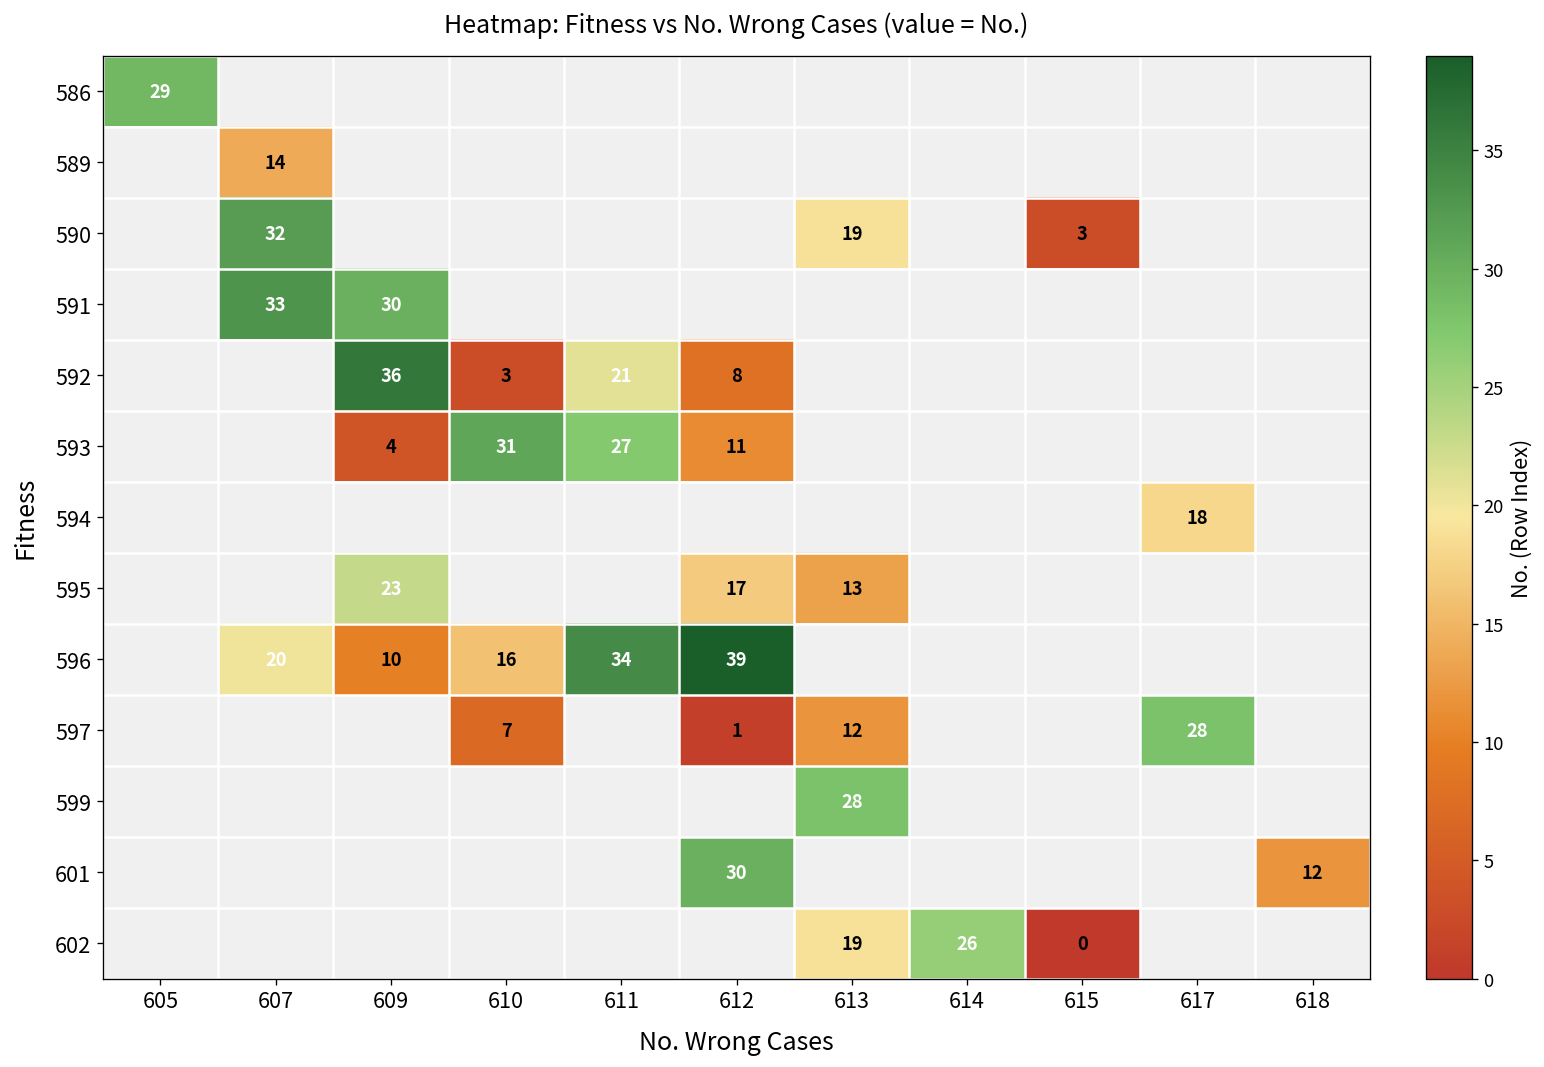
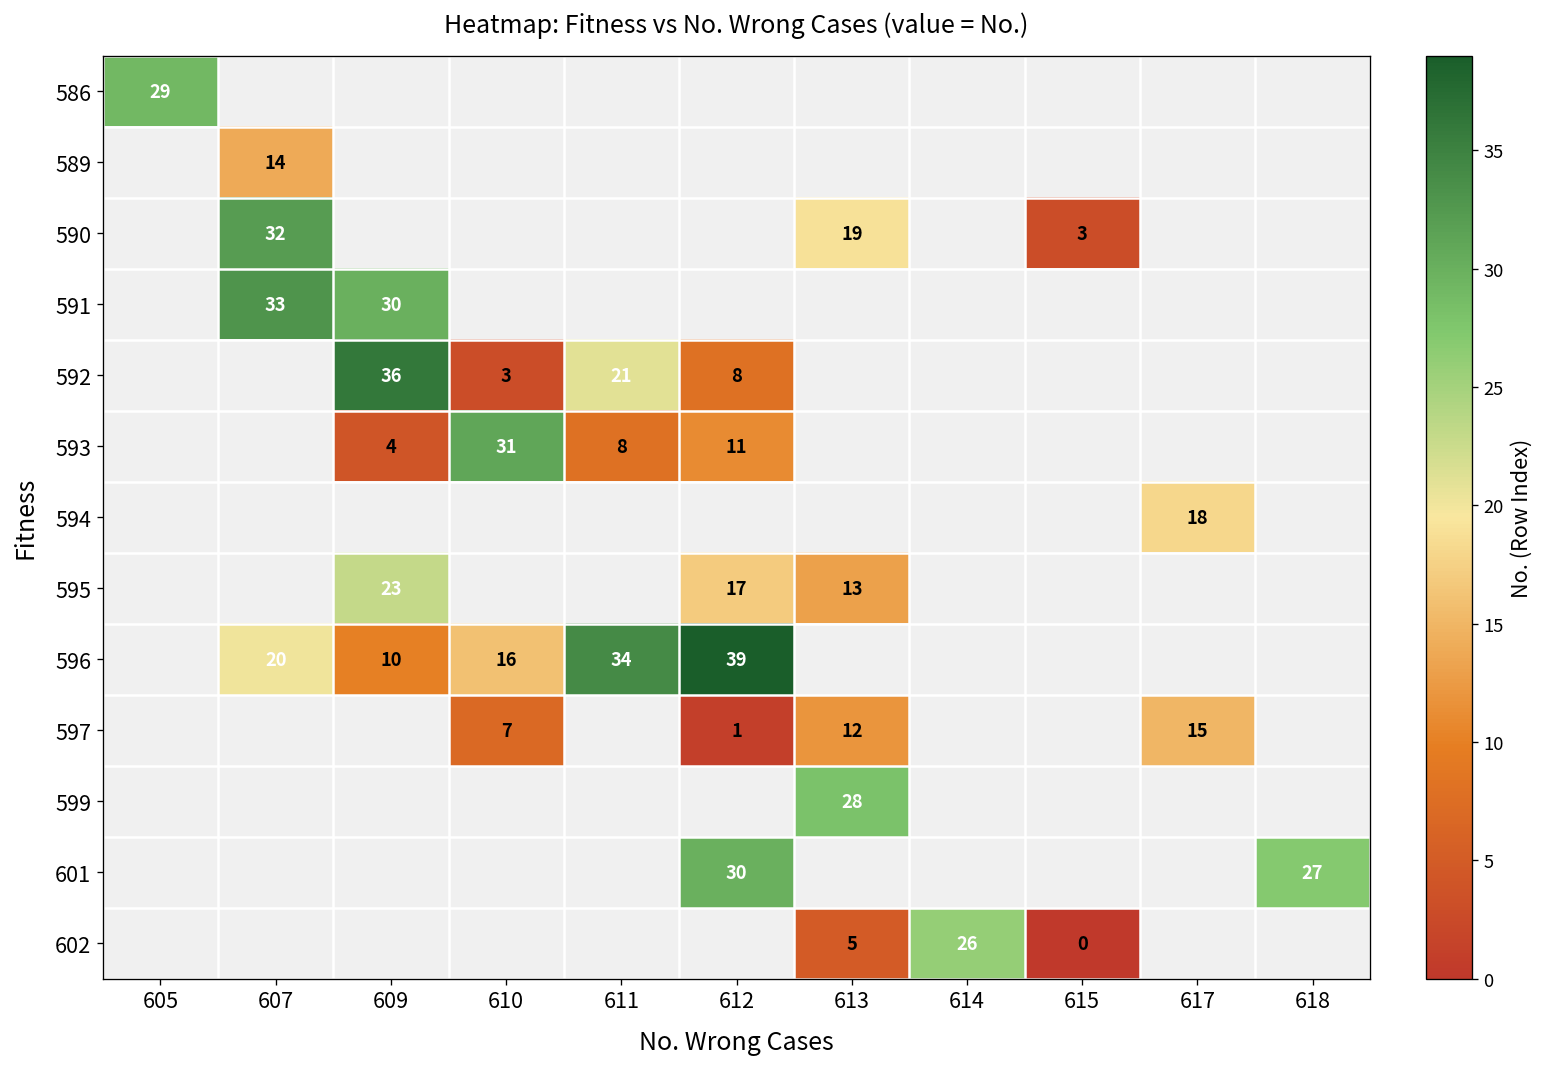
  {
    "586": {
      "605": 29
    },
    "589": {
      "607": 14
    },
    "590": {
      "607": 32,
      "613": 19,
      "615": 3
    },
    "591": {
      "607": 33,
      "609": 30
    },
    "592": {
      "609": 36,
      "610": 3,
      "611": 21,
      "612": 8
    },
    "593": {
      "609": 4,
      "610": 31,
-     "611": 27,
+     "611": 8,
      "612": 11
    },
    "594": {
      "617": 18
    },
    "595": {
      "609": 23,
      "612": 17,
      "613": 13
    },
    "596": {
      "607": 20,
      "609": 10,
      "610": 16,
      "611": 34,
      "612": 39
    },
    "597": {
      "610": 7,
      "612": 1,
      "613": 12,
-     "617": 28
+     "617": 15
    },
    "599": {
      "613": 28
    },
    "601": {
      "612": 30,
-     "618": 12
+     "618": 27
    },
    "602": {
-     "613": 19,
+     "613": 5,
      "614": 26,
      "615": 0
    }
  }
